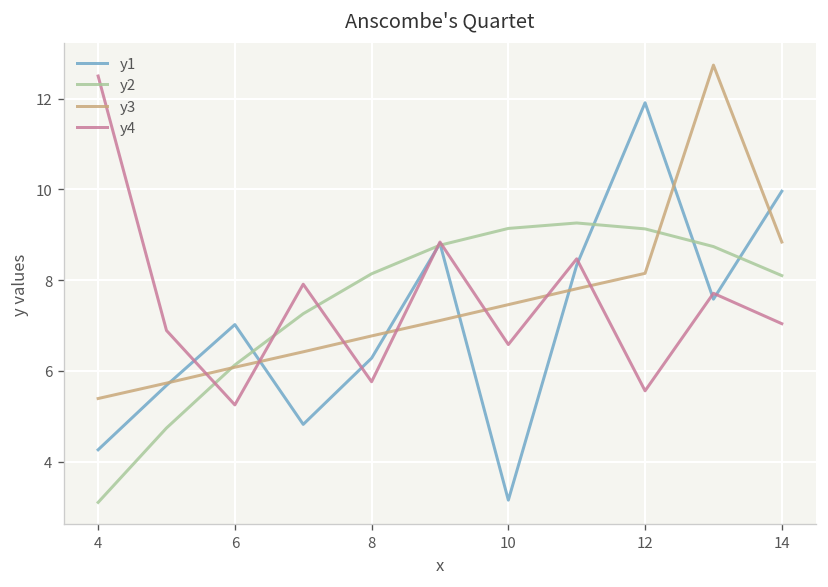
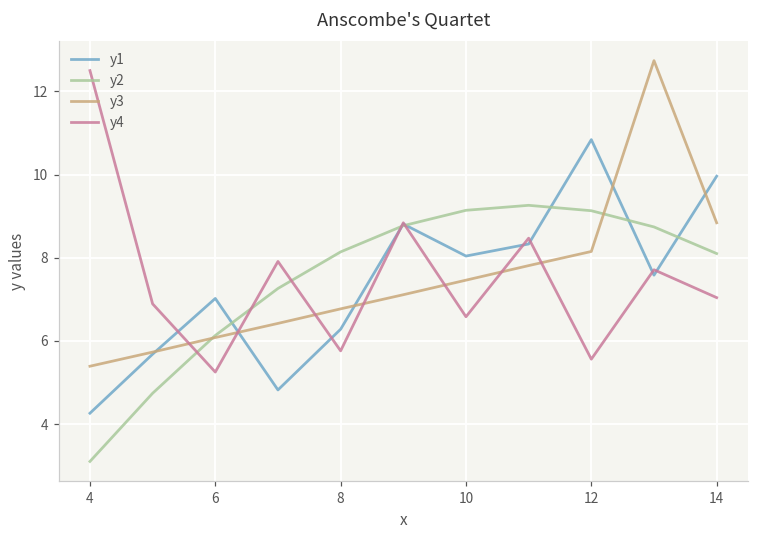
  {
    "y1": {
      "4": 4.3,
      "6": 7.0,
      "8": 6.3,
-     "10": 3.2,
-     "12": 11.9,
+     "10": 8.0,
+     "12": 10.8,
      "14": 10.0
    }
  }
